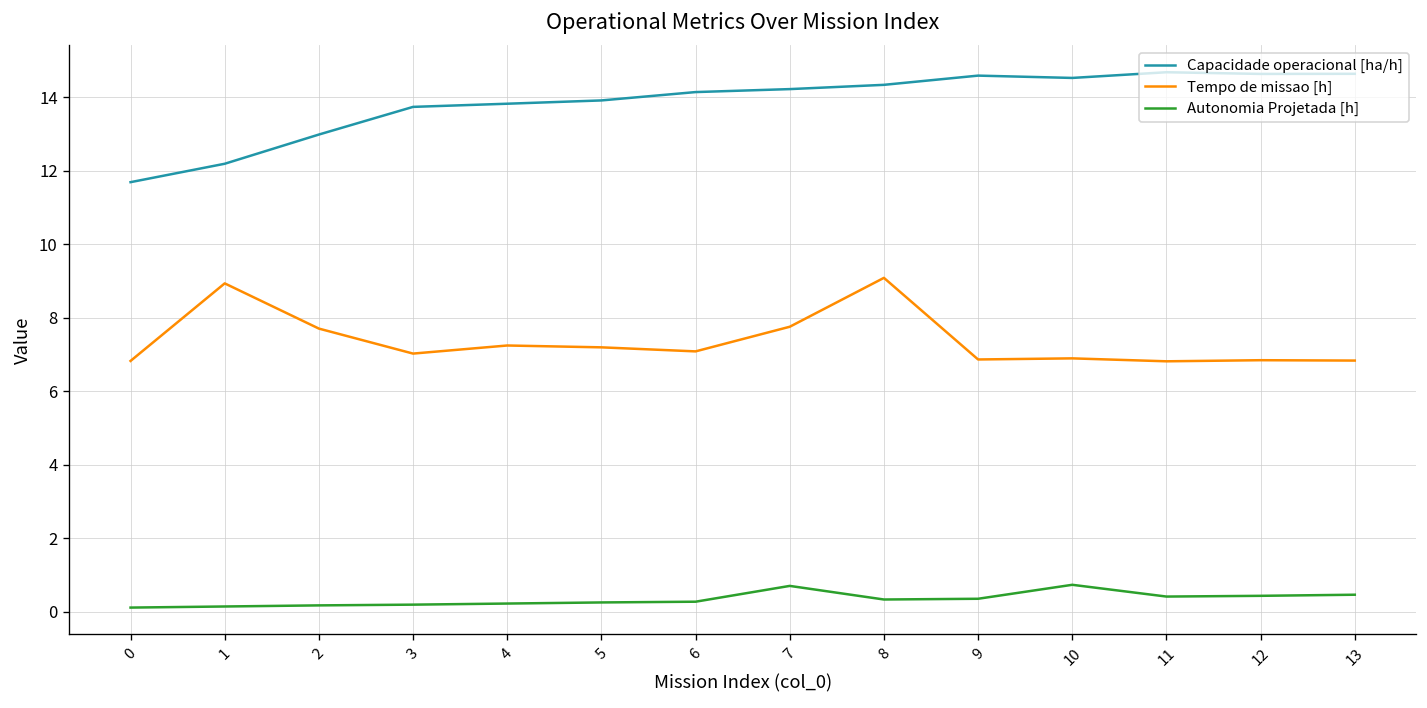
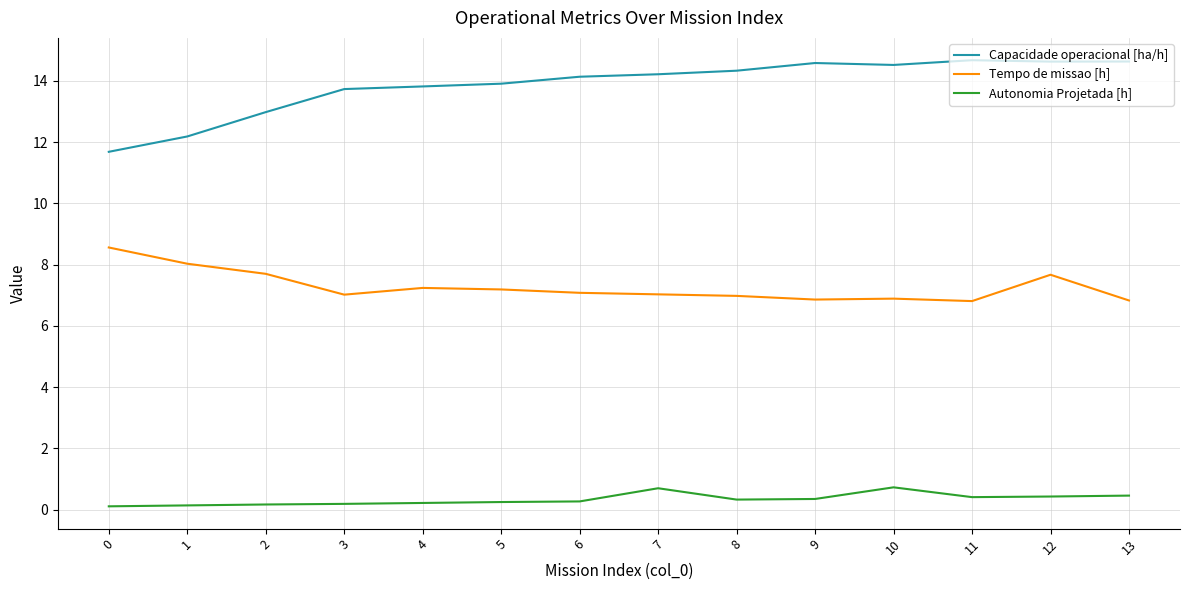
  {
    "Capacidade operacional [ha/h]": {
      "0": 11.7,
      "1": 12.2,
      "2": 13.0,
      "3": 13.7,
      "4": 13.8,
      "5": 13.9,
      "6": 14.1,
      "7": 14.2,
      "8": 14.3,
      "9": 14.6,
      "10": 14.5
    },
    "Tempo de missao [h]": {
-     "0": 6.8,
-     "1": 8.9,
+     "0": 8.6,
+     "1": 8.0,
      "2": 7.7,
      "3": 7.0,
      "4": 7.2,
      "5": 7.2,
      "6": 7.1,
-     "7": 7.8,
-     "8": 9.1,
+     "7": 7.0,
+     "8": 7.0,
      "9": 6.9,
      "10": 6.9,
      "11": 6.8,
-     "12": 6.8,
+     "12": 7.7,
      "13": 6.8
    },
    "Autonomia Projetada [h]": {
      "0": 0.1,
      "1": 0.1,
      "2": 0.2,
      "3": 0.2,
      "4": 0.2,
      "5": 0.3,
      "6": 0.3,
      "7": 0.7,
      "8": 0.3,
      "9": 0.4,
      "10": 0.7,
      "11": 0.4,
      "12": 0.4,
      "13": 0.5
    }
  }
